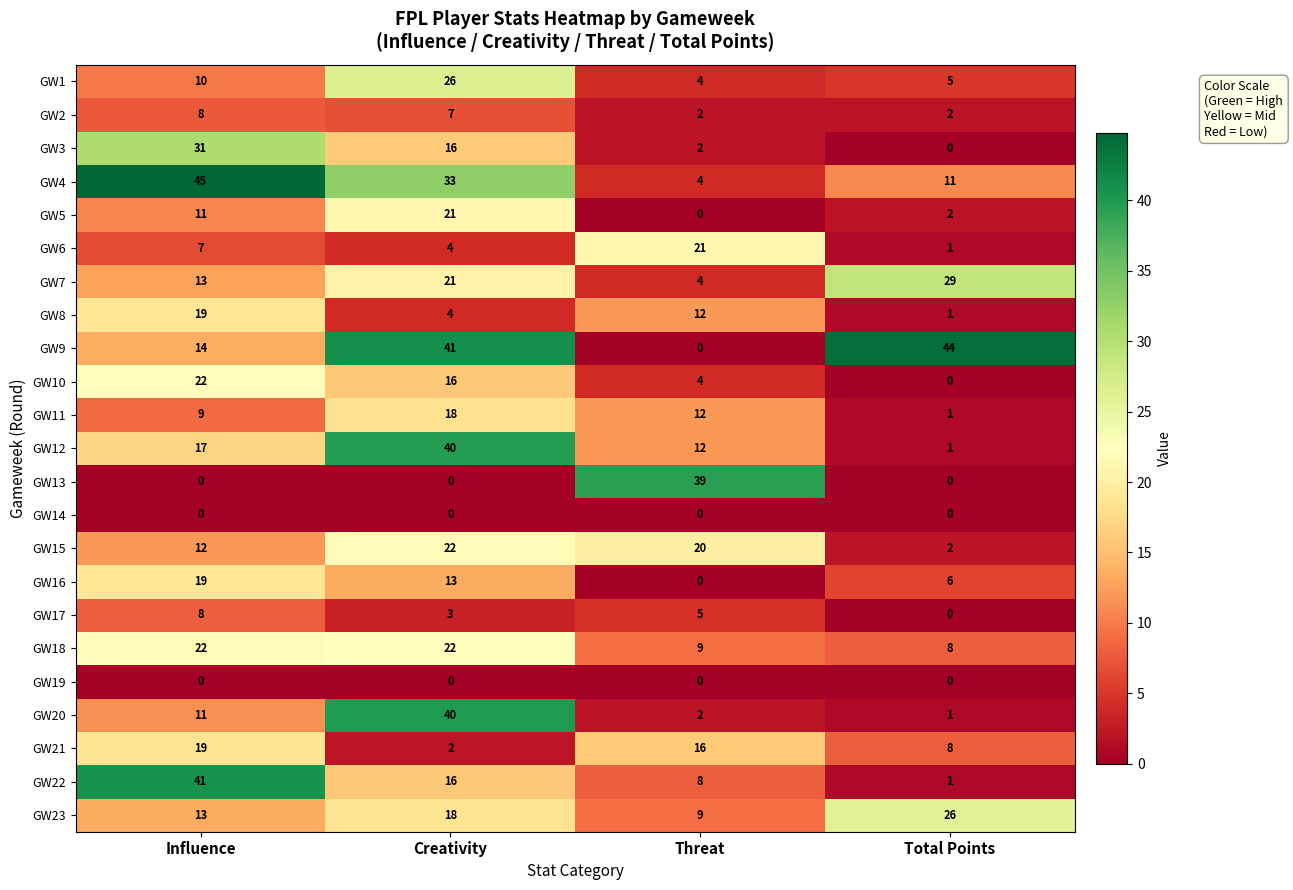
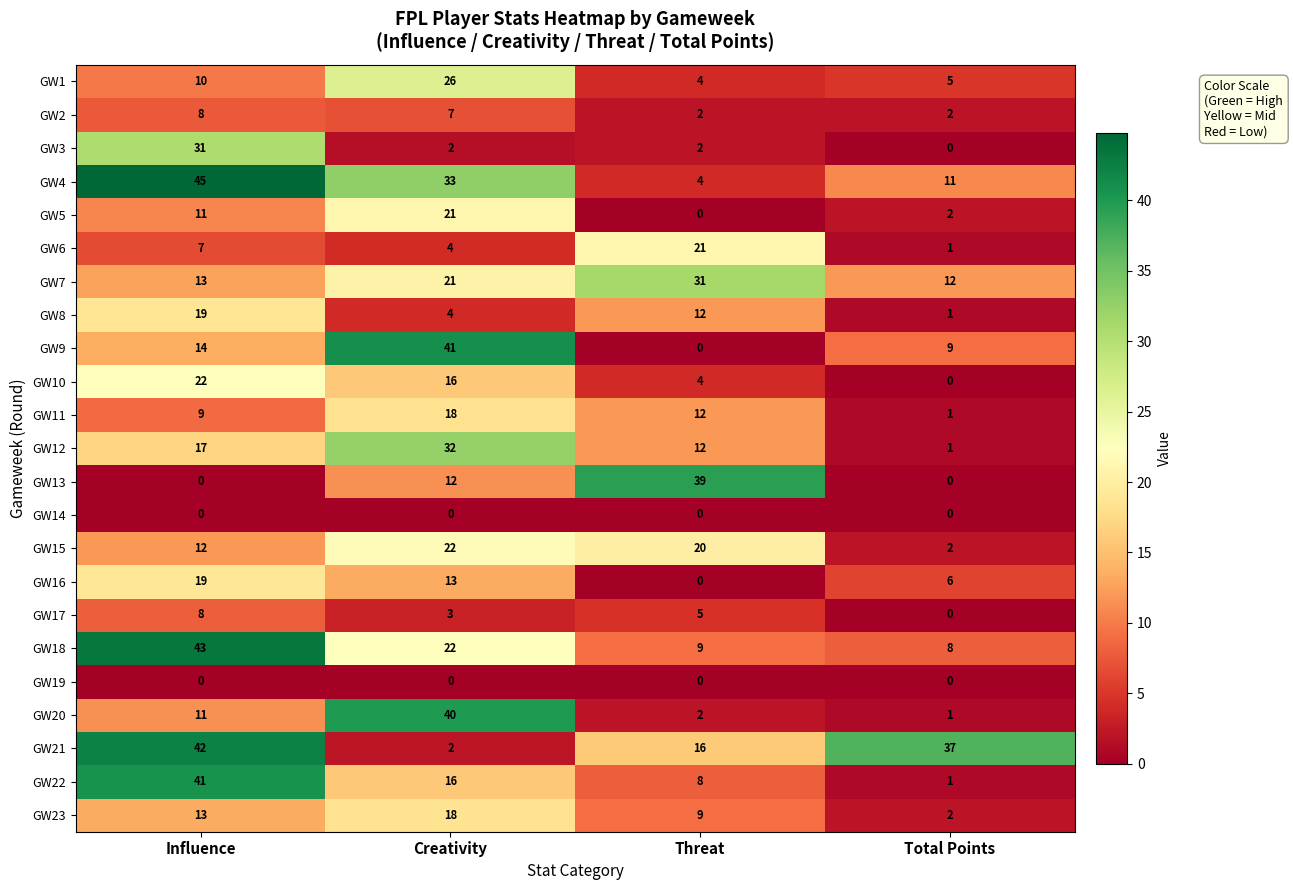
  {
    "GW1": {
      "Influence": 10,
      "Creativity": 26,
      "Threat": 4,
      "Total Points": 5
    },
    "GW2": {
      "Influence": 8,
      "Creativity": 7,
      "Threat": 2,
      "Total Points": 2
    },
    "GW3": {
      "Influence": 31,
-     "Creativity": 16,
+     "Creativity": 2,
      "Threat": 2,
      "Total Points": 0
    },
    "GW4": {
      "Influence": 45,
      "Creativity": 33,
      "Threat": 4,
      "Total Points": 11
    },
    "GW5": {
      "Influence": 11,
      "Creativity": 21,
      "Threat": 0,
      "Total Points": 2
    },
    "GW6": {
      "Influence": 7,
      "Creativity": 4,
      "Threat": 21,
      "Total Points": 1
    },
    "GW7": {
      "Influence": 13,
      "Creativity": 21,
-     "Threat": 4,
-     "Total Points": 29
+     "Threat": 31,
+     "Total Points": 12
    },
    "GW8": {
      "Influence": 19,
      "Creativity": 4,
      "Threat": 12,
      "Total Points": 1
    },
    "GW9": {
      "Influence": 14,
      "Creativity": 41,
      "Threat": 0,
-     "Total Points": 44
+     "Total Points": 9
    },
    "GW10": {
      "Influence": 22,
      "Creativity": 16,
      "Threat": 4,
      "Total Points": 0
    },
    "GW11": {
      "Influence": 9,
      "Creativity": 18,
      "Threat": 12,
      "Total Points": 1
    },
    "GW12": {
      "Influence": 17,
-     "Creativity": 40,
+     "Creativity": 32,
      "Threat": 12,
      "Total Points": 1
    },
    "GW13": {
      "Influence": 0,
-     "Creativity": 0,
+     "Creativity": 12,
      "Threat": 39,
      "Total Points": 0
    },
    "GW14": {
      "Influence": 0,
      "Creativity": 0,
      "Threat": 0,
      "Total Points": 0
    },
    "GW15": {
      "Influence": 12,
      "Creativity": 22,
      "Threat": 20,
      "Total Points": 2
    },
    "GW16": {
      "Influence": 19,
      "Creativity": 13,
      "Threat": 0,
      "Total Points": 6
    },
    "GW17": {
      "Influence": 8,
      "Creativity": 3,
      "Threat": 5,
      "Total Points": 0
    },
    "GW18": {
-     "Influence": 22,
+     "Influence": 43,
      "Creativity": 22,
      "Threat": 9,
      "Total Points": 8
    },
    "GW19": {
      "Influence": 0,
      "Creativity": 0,
      "Threat": 0,
      "Total Points": 0
    },
    "GW20": {
      "Influence": 11,
      "Creativity": 40,
      "Threat": 2,
      "Total Points": 1
    },
    "GW21": {
-     "Influence": 19,
+     "Influence": 42,
      "Creativity": 2,
      "Threat": 16,
-     "Total Points": 8
+     "Total Points": 37
    },
    "GW22": {
      "Influence": 41,
      "Creativity": 16,
      "Threat": 8,
      "Total Points": 1
    },
    "GW23": {
      "Influence": 13,
      "Creativity": 18,
      "Threat": 9,
-     "Total Points": 26
+     "Total Points": 2
    }
  }
